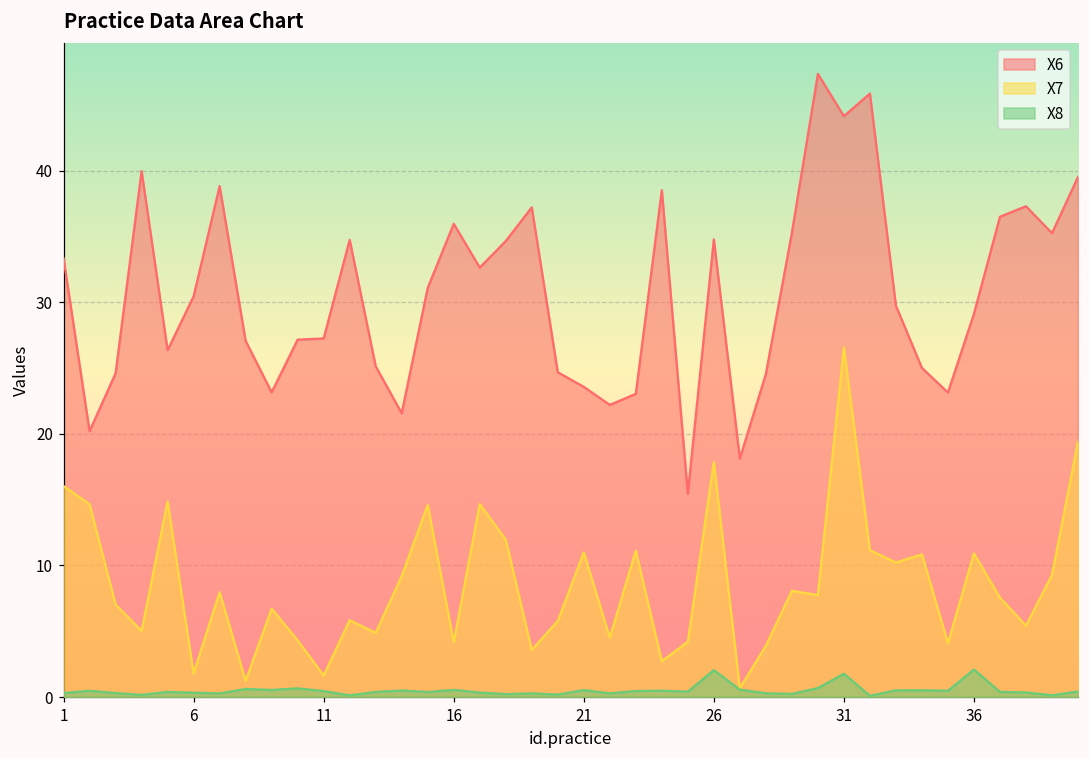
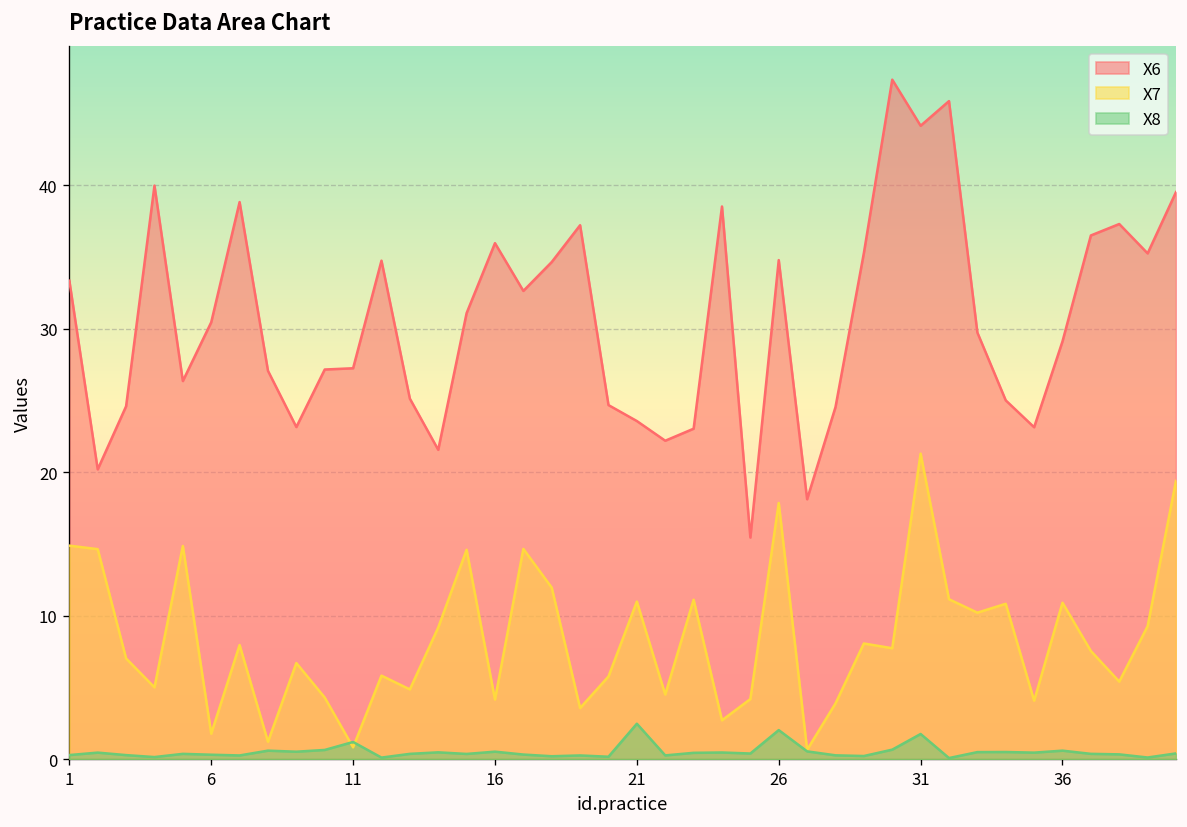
  {
    "X6": {
      "1": 33.3,
      "6": 30.4,
      "11": 27.2,
      "16": 36.0,
      "21": 23.6,
      "26": 34.8,
      "31": 44.1,
      "36": 29.1
    },
    "X7": {
-     "1": 16.0,
+     "1": 14.9,
      "6": 1.8,
-     "11": 1.6,
+     "11": 0.8,
      "16": 4.2,
      "21": 11.0,
      "26": 17.9,
-     "31": 26.6,
+     "31": 21.3,
      "36": 10.9
    },
    "X8": {
      "1": 0.3,
      "6": 0.3,
-     "11": 0.5,
+     "11": 1.2,
      "16": 0.5,
-     "21": 0.5,
+     "21": 2.5,
      "26": 2.0,
      "31": 1.8,
-     "36": 2.1
+     "36": 0.6
    }
  }
